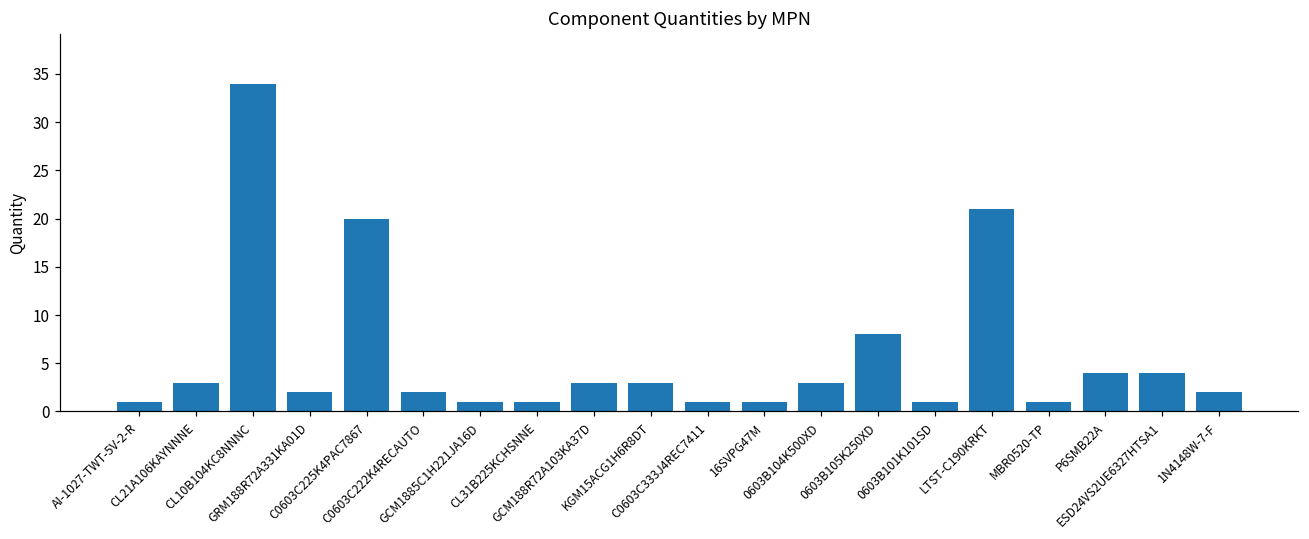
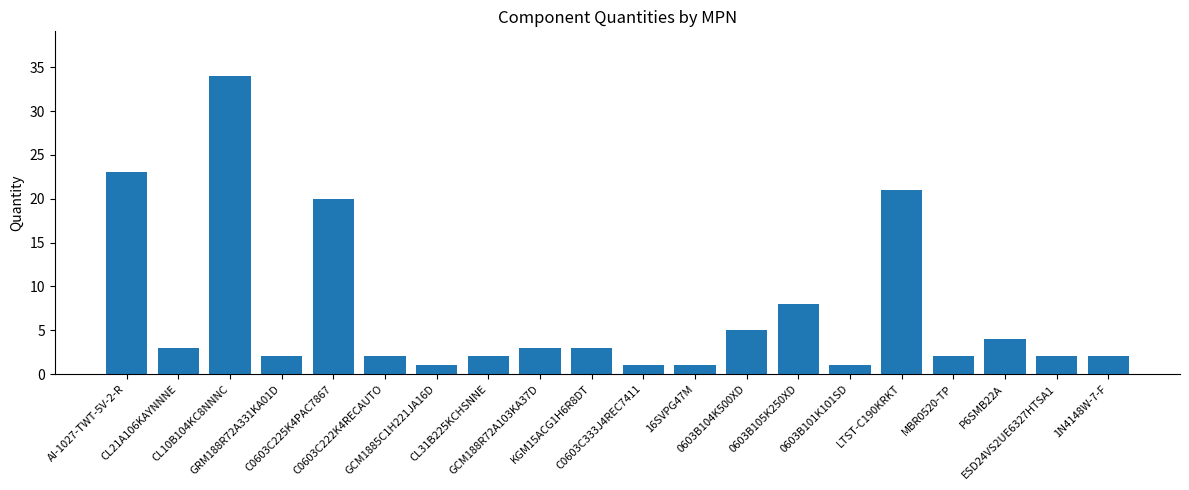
  {
-   "AI-1027-TWT-5V-2-R": 1,
+   "AI-1027-TWT-5V-2-R": 23,
    "CL21A106KAYNNNE": 3,
    "CL10B104KC8NNNC": 34,
    "GRM188R72A331KA01D": 2,
    "C0603C225K4PAC7867": 20,
    "C0603C222K4RECAUTO": 2,
    "GCM1885C1H221JA16D": 1,
-   "CL31B225KCHSNNE": 1,
+   "CL31B225KCHSNNE": 2,
    "GCM188R72A103KA37D": 3,
    "KGM15ACG1H6R8DT": 3,
    "C0603C333J4REC7411": 1,
    "16SVPG47M": 1,
-   "0603B104K500XD": 3,
+   "0603B104K500XD": 5,
    "0603B105K250XD": 8,
    "0603B101K101SD": 1,
    "LTST-C190KRKT": 21,
-   "MBR0520-TP": 1,
+   "MBR0520-TP": 2,
    "P6SMB22A": 4,
-   "ESD24VS2UE6327HTSA1": 4,
+   "ESD24VS2UE6327HTSA1": 2,
    "1N4148W-7-F": 2
  }
